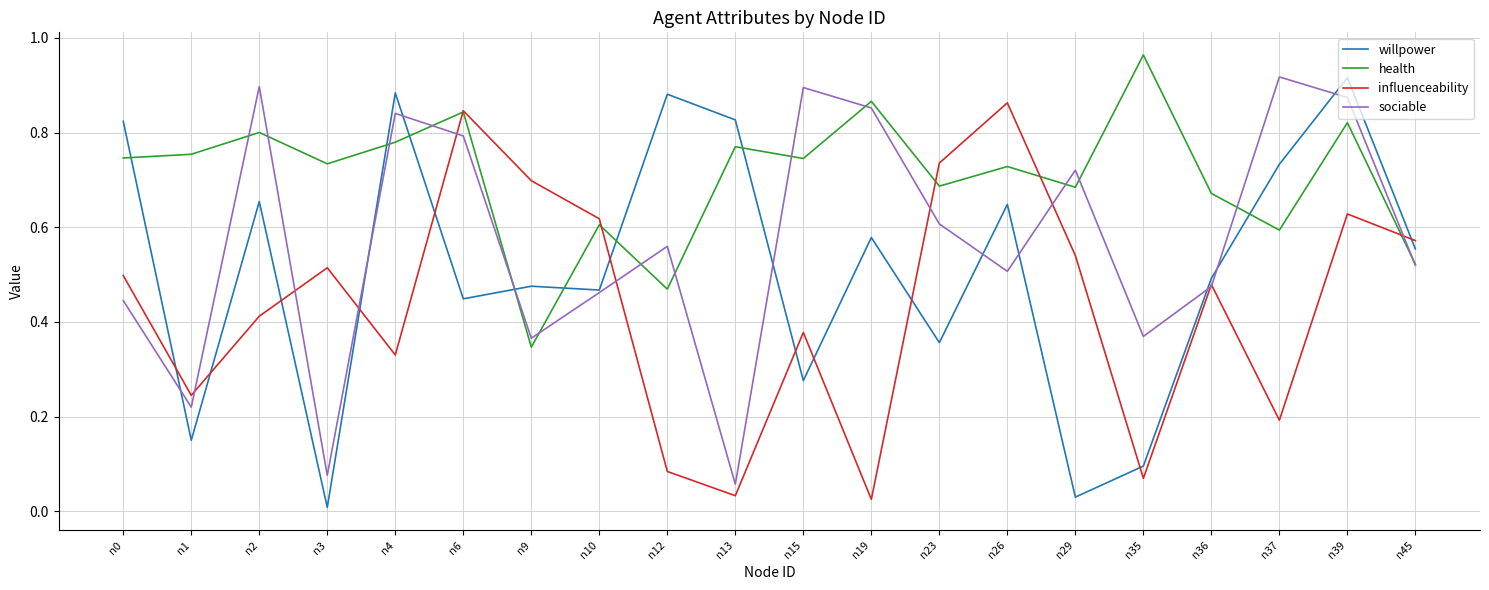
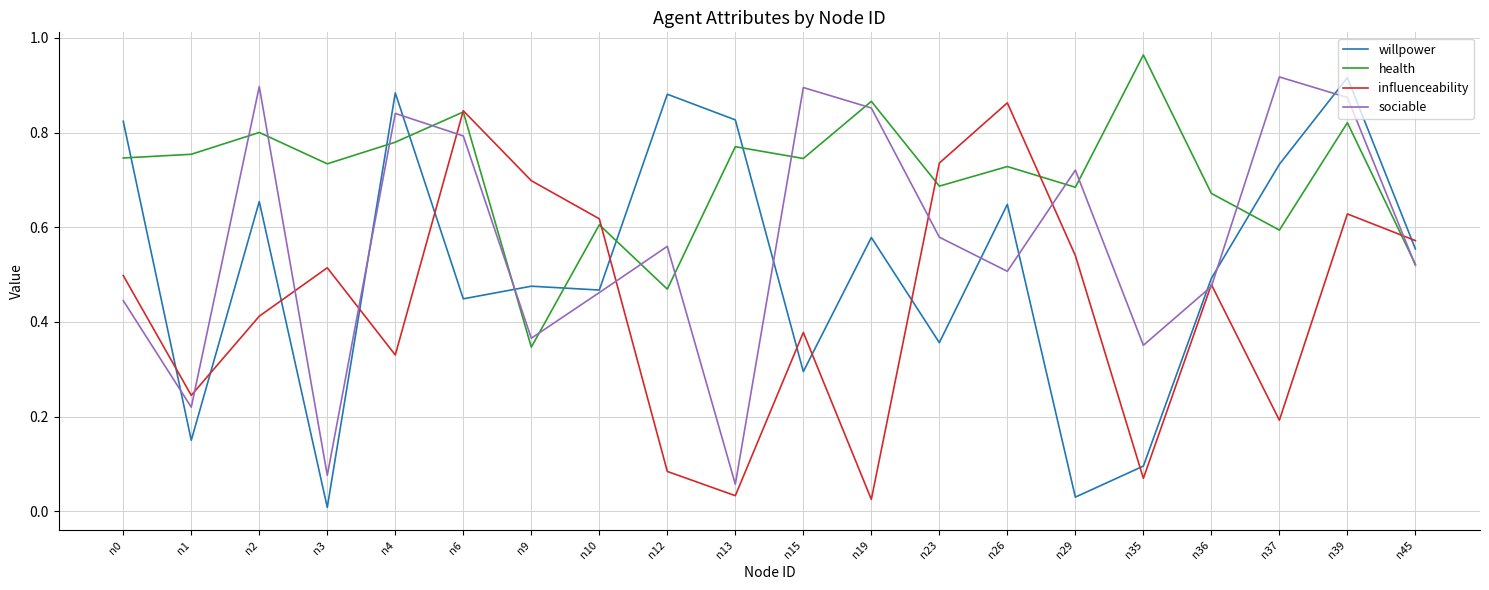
  {
    "willpower": {
      "n0": 0.82,
      "n1": 0.15,
      "n2": 0.65,
      "n3": 0.01,
      "n4": 0.88,
      "n6": 0.45,
      "n9": 0.48,
      "n10": 0.47,
      "n12": 0.88,
      "n13": 0.83,
-     "n15": 0.28,
+     "n15": 0.30,
      "n19": 0.58,
      "n23": 0.36,
      "n26": 0.65,
      "n29": 0.03,
      "n35": 0.10,
      "n36": 0.49,
      "n37": 0.73,
      "n45": 0.55
    },
    "health": {
      "n0": 0.75,
      "n1": 0.75,
      "n2": 0.80,
      "n3": 0.73,
      "n4": 0.78,
      "n9": 0.35,
      "n10": 0.61,
      "n12": 0.47,
      "n13": 0.77,
      "n15": 0.75,
      "n19": 0.87,
      "n23": 0.69,
      "n26": 0.73,
      "n29": 0.68,
      "n35": 0.96,
      "n36": 0.67,
      "n37": 0.59,
      "n39": 0.82
    },
    "influenceability": {
      "n0": 0.50,
      "n1": 0.24,
      "n2": 0.41,
      "n3": 0.51,
      "n4": 0.33,
      "n9": 0.70,
      "n10": 0.62,
      "n12": 0.08,
      "n13": 0.03,
      "n15": 0.38,
      "n19": 0.03,
      "n23": 0.74,
      "n26": 0.86,
      "n29": 0.54,
      "n35": 0.07,
      "n37": 0.19,
      "n39": 0.63,
      "n45": 0.57
    },
    "sociable": {
      "n0": 0.45,
      "n1": 0.22,
      "n2": 0.90,
      "n3": 0.08,
      "n4": 0.84,
      "n6": 0.79,
      "n9": 0.37,
      "n10": 0.46,
      "n12": 0.56,
      "n13": 0.06,
      "n15": 0.90,
      "n19": 0.85,
-     "n23": 0.61,
+     "n23": 0.58,
      "n26": 0.51,
      "n29": 0.72,
-     "n35": 0.37,
+     "n35": 0.35,
      "n37": 0.92
    }
  }
